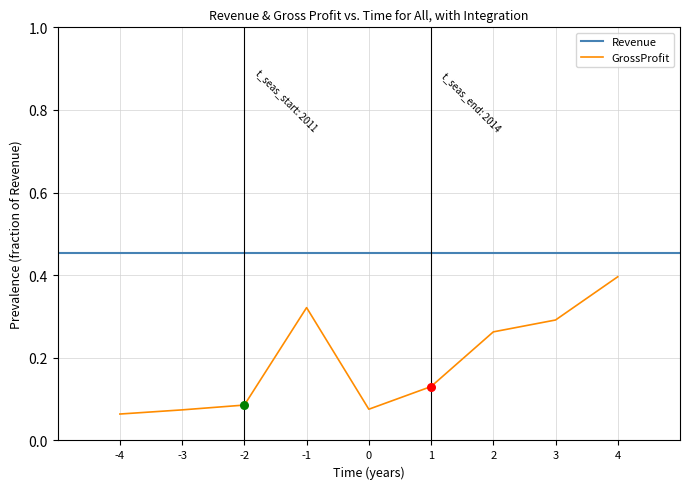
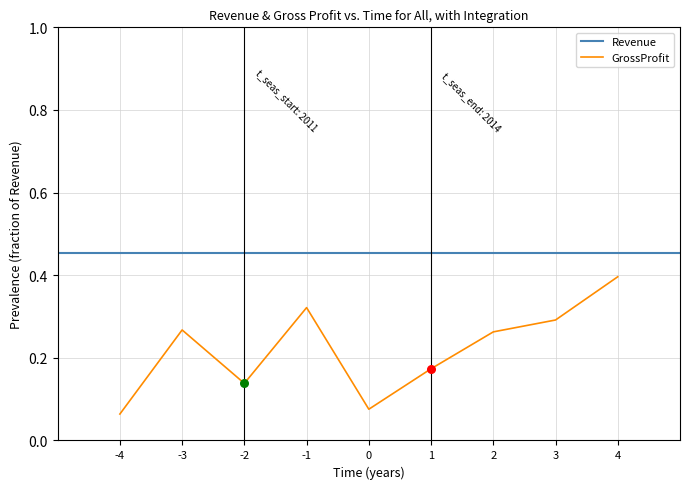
  {
    "GrossProfit": {
      "-4": 0.06,
-     "-3": 0.07,
-     "-2": 0.09,
+     "-3": 0.27,
+     "-2": 0.14,
      "-1": 0.32,
      "0": 0.08,
-     "1": 0.13,
+     "1": 0.17,
      "2": 0.26,
      "3": 0.29,
      "4": 0.40
    }
  }
